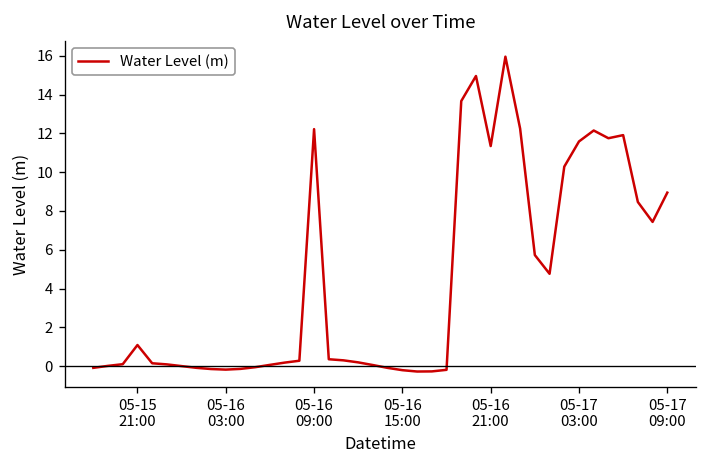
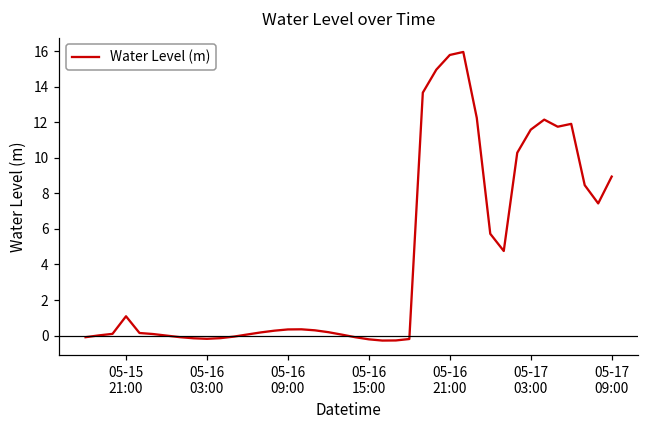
  {
    "05-15 21:00": 1.1,
    "05-16 03:00": -0.2,
-   "05-16 09:00": 12.2,
+   "05-16 09:00": 0.3,
    "05-16 15:00": -0.2,
-   "05-16 21:00": 11.3,
+   "05-16 21:00": 15.8,
    "05-17 03:00": 11.6,
    "05-17 09:00": 8.9
  }
